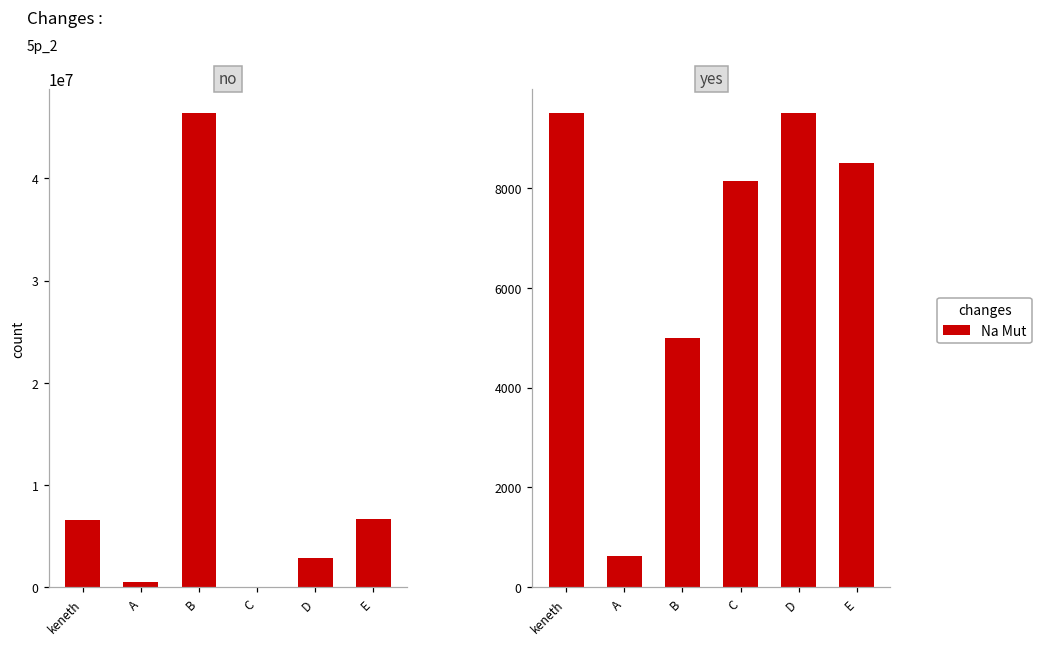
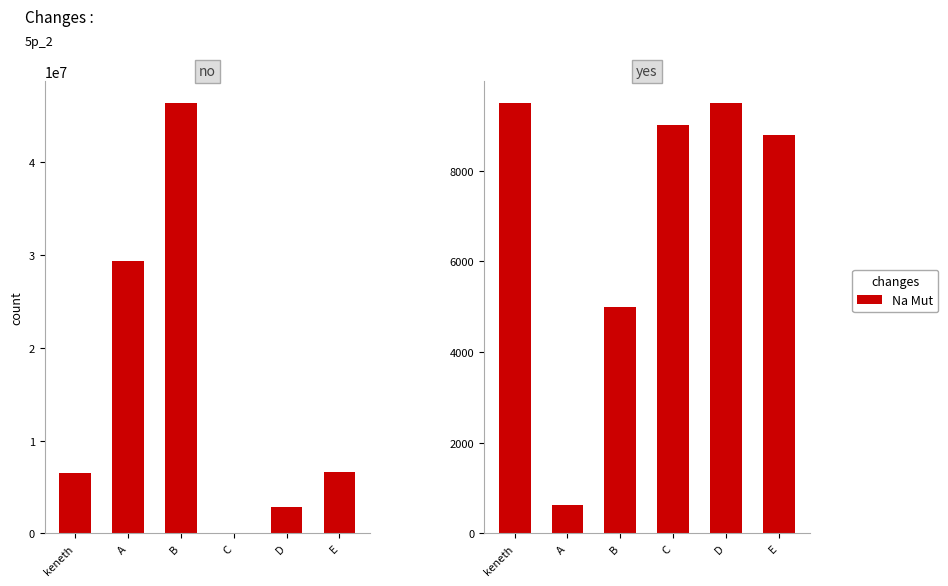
  {
    "no": {
      "keneth": 7000000,
-     "A": 1000000,
+     "A": 29000000,
      "B": 46000000,
      "D": 3000000,
      "E": 7000000
    },
    "yes": {
      "keneth": 9500,
      "A": 600,
      "B": 5000,
-     "C": 8100,
+     "C": 9000,
      "D": 9500,
-     "E": 8500
+     "E": 8800
    }
  }
